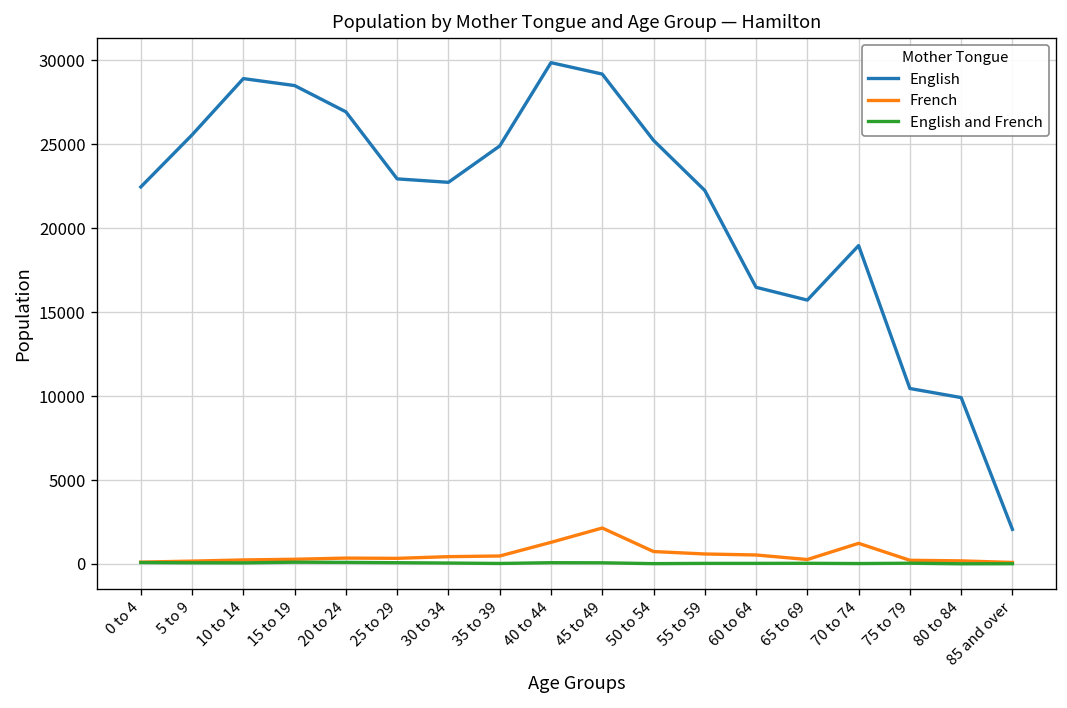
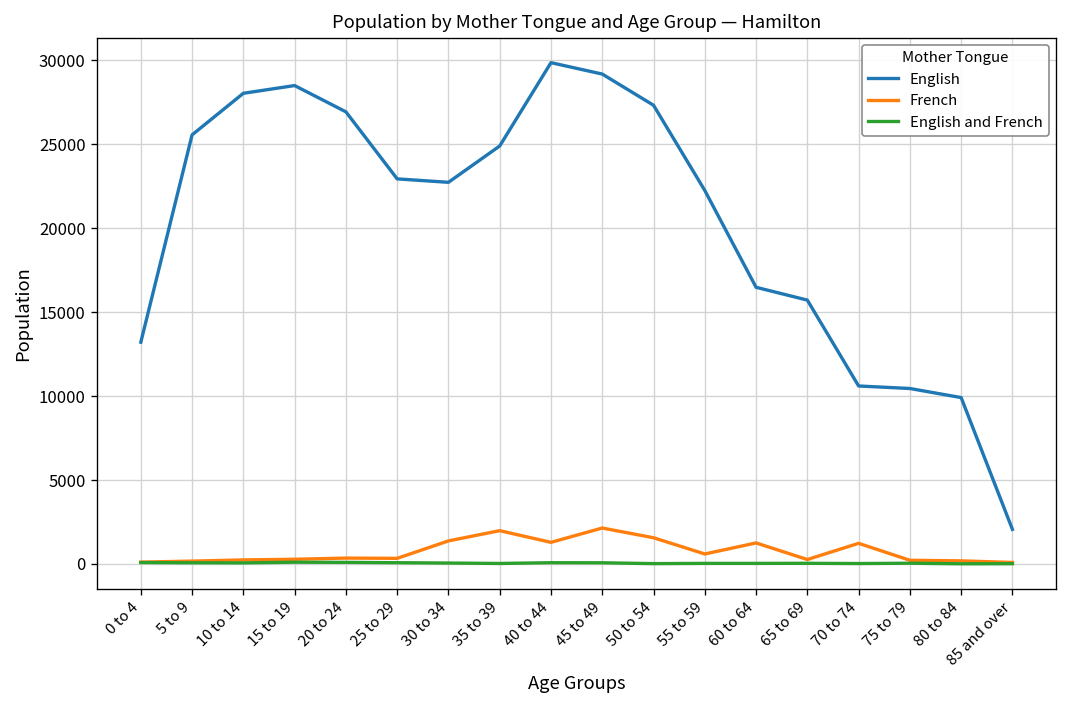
  {
    "English": {
-     "0 to 4": 22500,
+     "0 to 4": 13200,
      "5 to 9": 25600,
-     "10 to 14": 28900,
+     "10 to 14": 28000,
      "15 to 19": 28500,
      "20 to 24": 26900,
      "25 to 29": 22900,
      "30 to 34": 22700,
      "35 to 39": 24900,
      "40 to 44": 29900,
      "45 to 49": 29200,
-     "50 to 54": 25200,
+     "50 to 54": 27300,
      "55 to 59": 22300,
      "60 to 64": 16500,
      "65 to 69": 15700,
-     "70 to 74": 19000,
+     "70 to 74": 10600,
      "75 to 79": 10500,
      "80 to 84": 9900,
      "85 and over": 2100
    },
    "French": {
      "20 to 24": 400,
      "25 to 29": 300,
-     "30 to 34": 400,
-     "35 to 39": 500,
+     "30 to 34": 1400,
+     "35 to 39": 2000,
      "40 to 44": 1300,
      "45 to 49": 2100,
-     "50 to 54": 700,
+     "50 to 54": 1600,
      "55 to 59": 600,
-     "60 to 64": 500,
+     "60 to 64": 1300,
      "65 to 69": 300,
      "70 to 74": 1200
    },
    "English and French": {
      "20 to 24": 100,
      "25 to 29": 100,
      "30 to 34": 100,
      "35 to 39": 0,
      "40 to 44": 100,
      "45 to 49": 100,
      "50 to 54": 0,
      "55 to 59": 0,
      "60 to 64": 0,
      "65 to 69": 0,
      "70 to 74": 0
    }
  }
